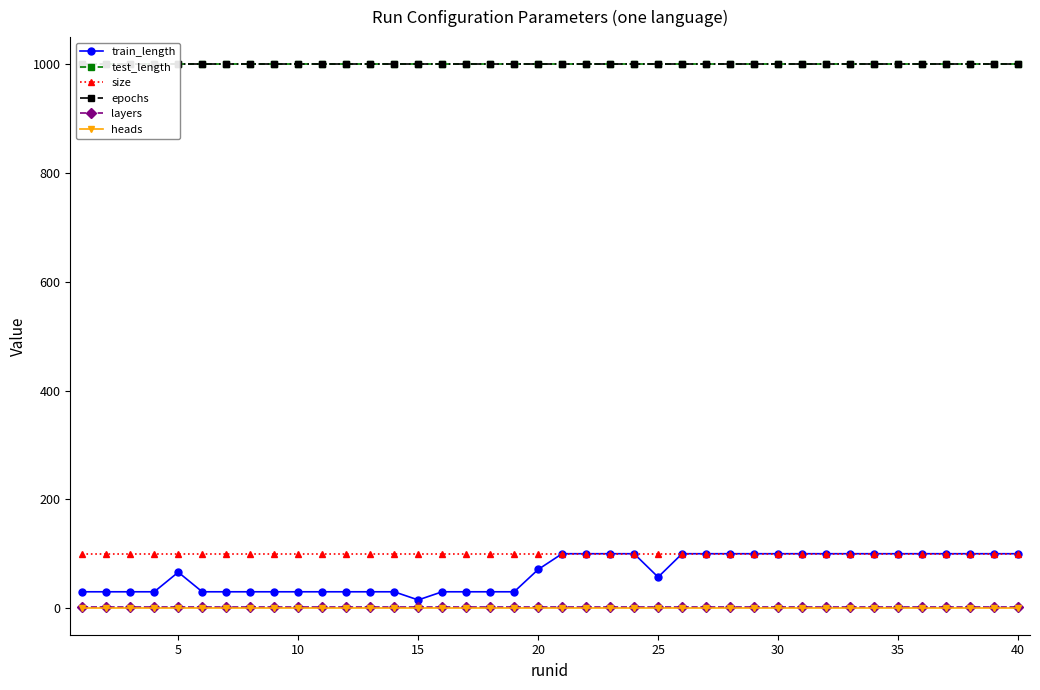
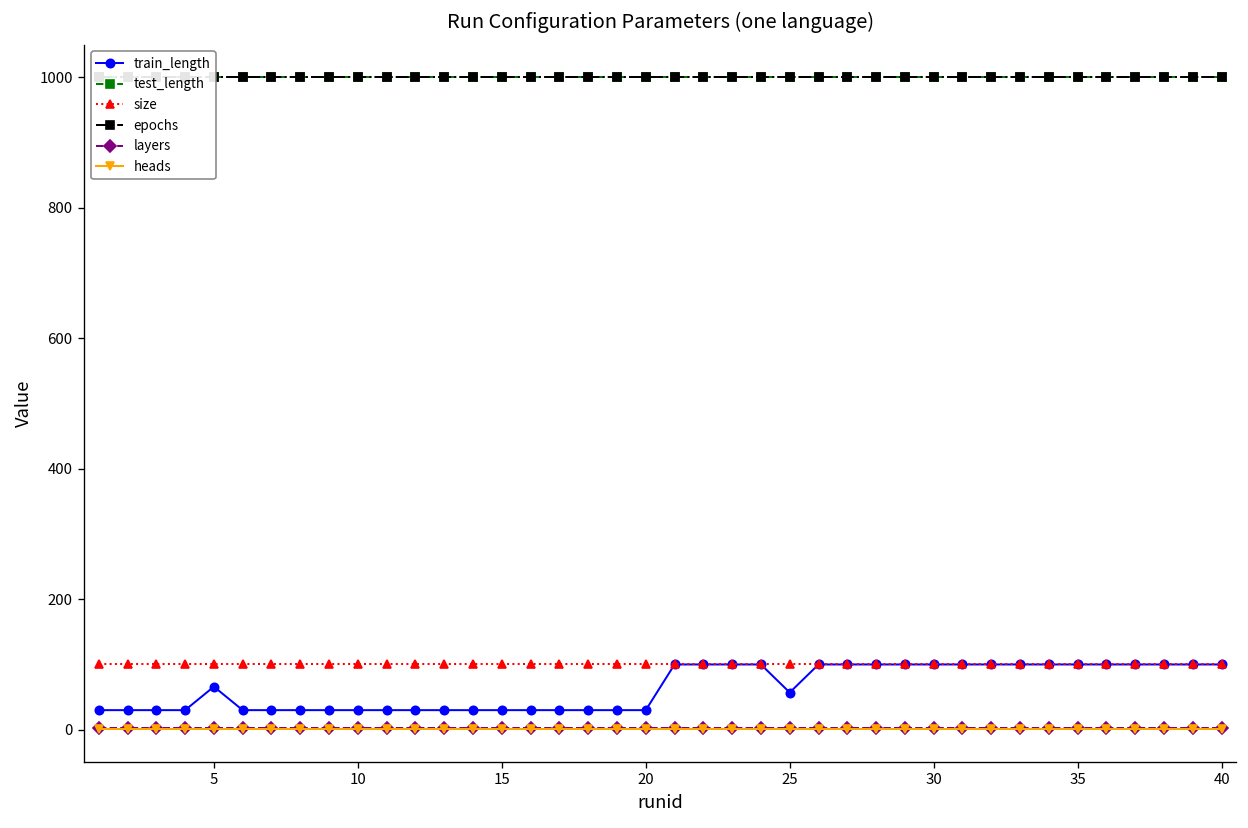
  {
    "train_length": {
      "5": 70,
      "10": 30,
-     "15": 20,
-     "20": 70,
+     "15": 30,
+     "20": 30,
      "25": 60
    },
    "epochs": {
      "10": 1000,
      "15": 1000,
      "20": 1000,
      "25": 1000,
      "30": 1000,
      "35": 1000,
      "40": 1000
    },
    "size": {
      "5": 100,
      "10": 100,
      "15": 100,
      "20": 100,
      "25": 100
    }
  }
